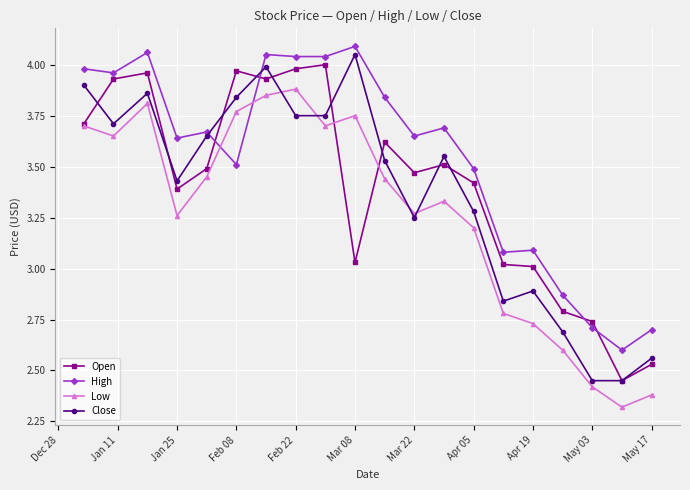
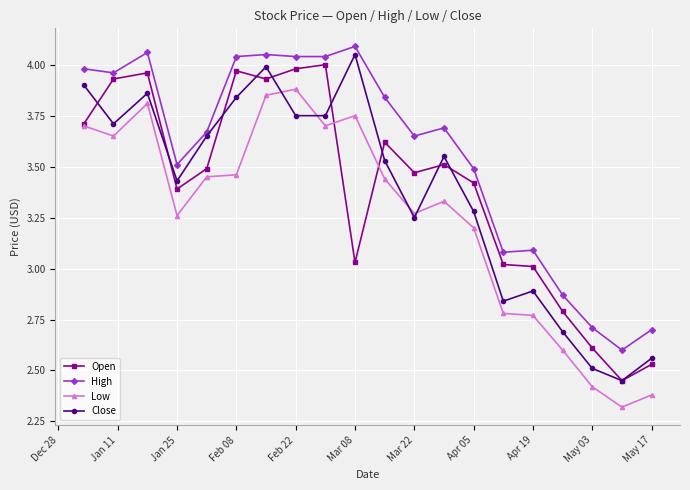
  {
    "Open": {
      "Jan 25": 3.39,
      "Feb 08": 3.97,
      "Feb 22": 3.98,
      "Mar 08": 3.03,
      "Mar 22": 3.47,
      "Apr 05": 3.42,
      "Apr 19": 3.01,
-     "May 03": 2.74,
+     "May 03": 2.61,
      "May 17": 2.53
    },
    "High": {
-     "Jan 25": 3.64,
-     "Feb 08": 3.51,
+     "Jan 25": 3.51,
+     "Feb 08": 4.04,
      "Feb 22": 4.04,
      "Mar 08": 4.09,
      "Mar 22": 3.65,
      "Apr 05": 3.49,
      "Apr 19": 3.09,
      "May 03": 2.71,
      "May 17": 2.70
    },
    "Low": {
      "Jan 25": 3.26,
-     "Feb 08": 3.77,
+     "Feb 08": 3.46,
      "Feb 22": 3.88,
      "Mar 08": 3.75,
      "Mar 22": 3.27,
      "Apr 05": 3.20,
-     "Apr 19": 2.73,
+     "Apr 19": 2.77,
      "May 03": 2.42,
      "May 17": 2.38
    },
    "Close": {
      "Jan 25": 3.43,
      "Feb 08": 3.84,
      "Feb 22": 3.75,
      "Mar 08": 4.05,
      "Mar 22": 3.25,
      "Apr 05": 3.28,
      "Apr 19": 2.89,
-     "May 03": 2.45,
+     "May 03": 2.51,
      "May 17": 2.56
    }
  }
